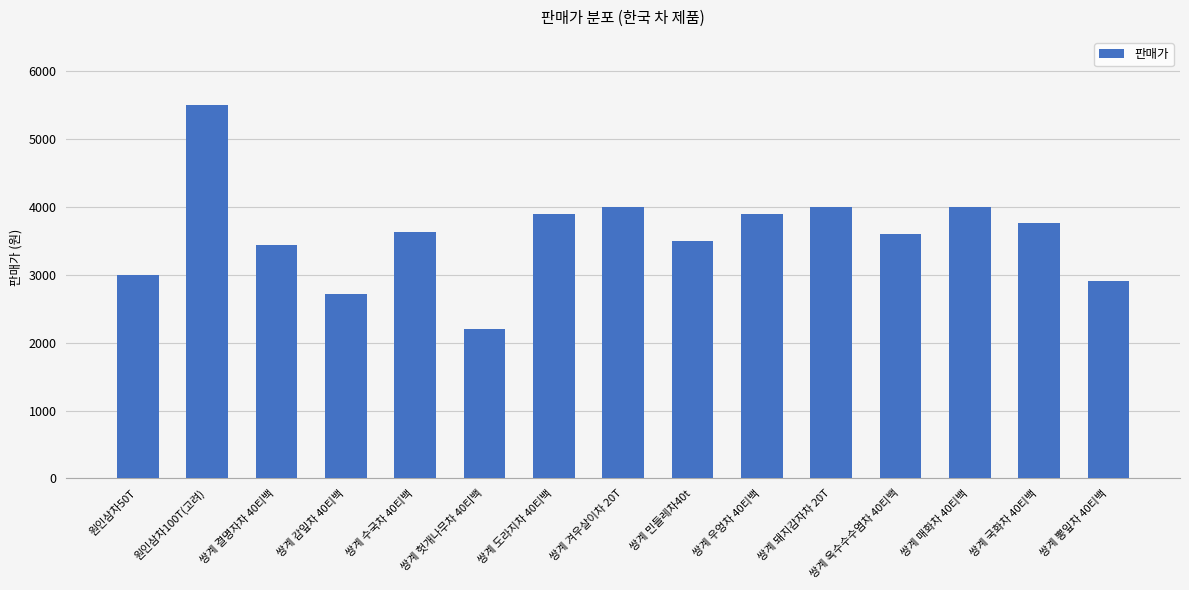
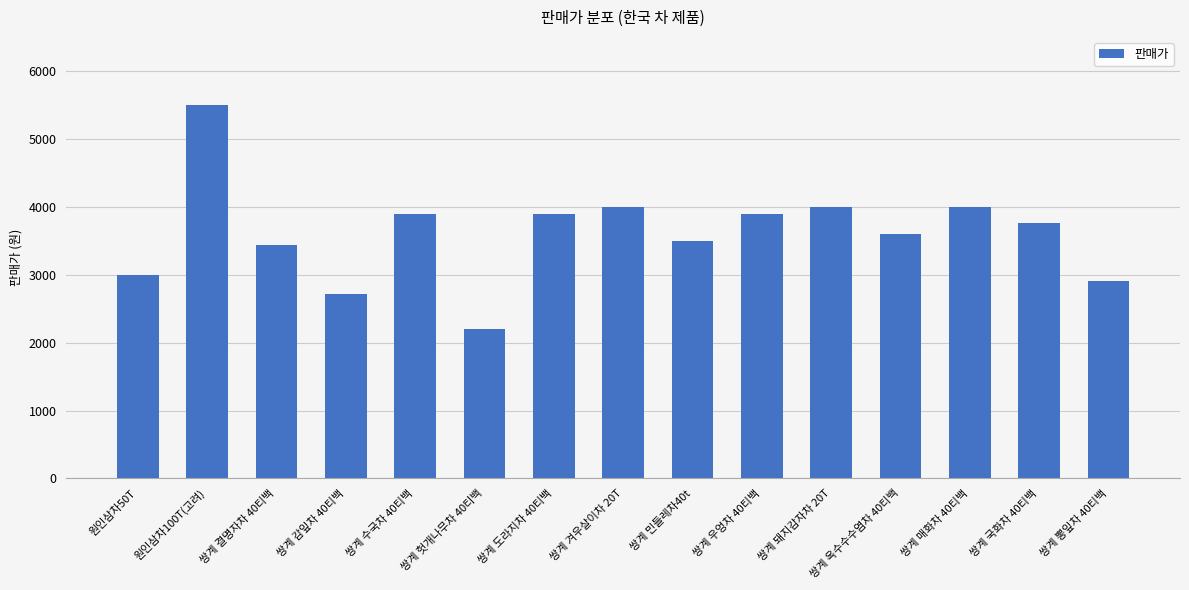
  {
    "원인삼차50T": 3000,
    "원인삼차100T(고려)": 5500,
    "쌍계 결명자차 40티백": 3400,
    "쌍계 감잎차 40티백": 2700,
-   "쌍계 수국차 40티백": 3600,
+   "쌍계 수국차 40티백": 3900,
    "쌍계 헛개나무차 40티백": 2200,
    "쌍계 도라지차 40티백": 3900,
    "쌍계 겨우살이차 20T": 4000,
    "쌍계 민들레차40t": 3500,
    "쌍계 우엉차 40티백": 3900,
    "쌍계 돼지감자차 20T": 4000,
    "쌍계 옥수수수염차 40티백": 3600,
    "쌍계 매화차 40티백": 4000,
    "쌍계 국화차 40티백": 3800,
    "쌍계 뽕잎차 40티백": 2900
  }
